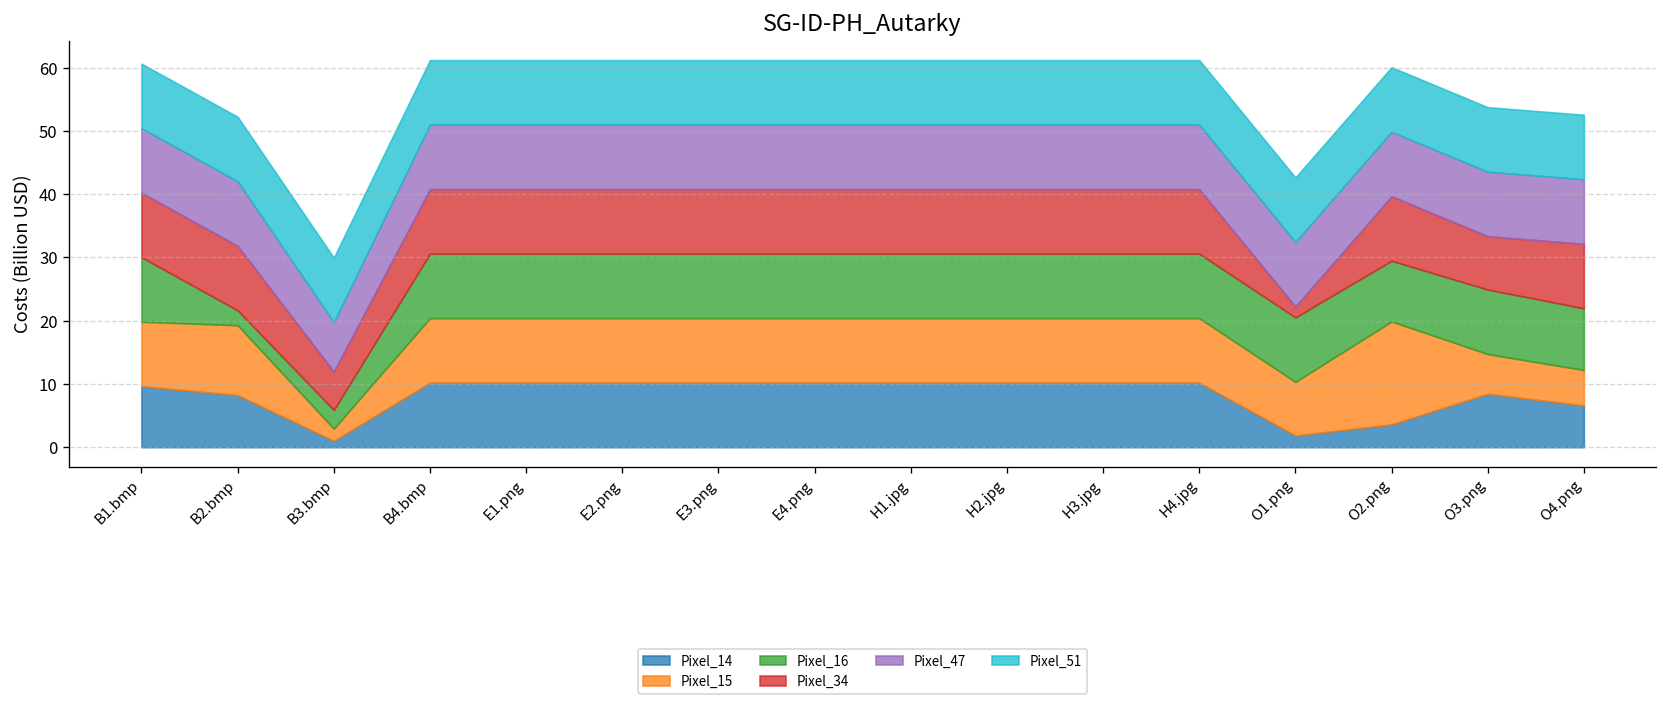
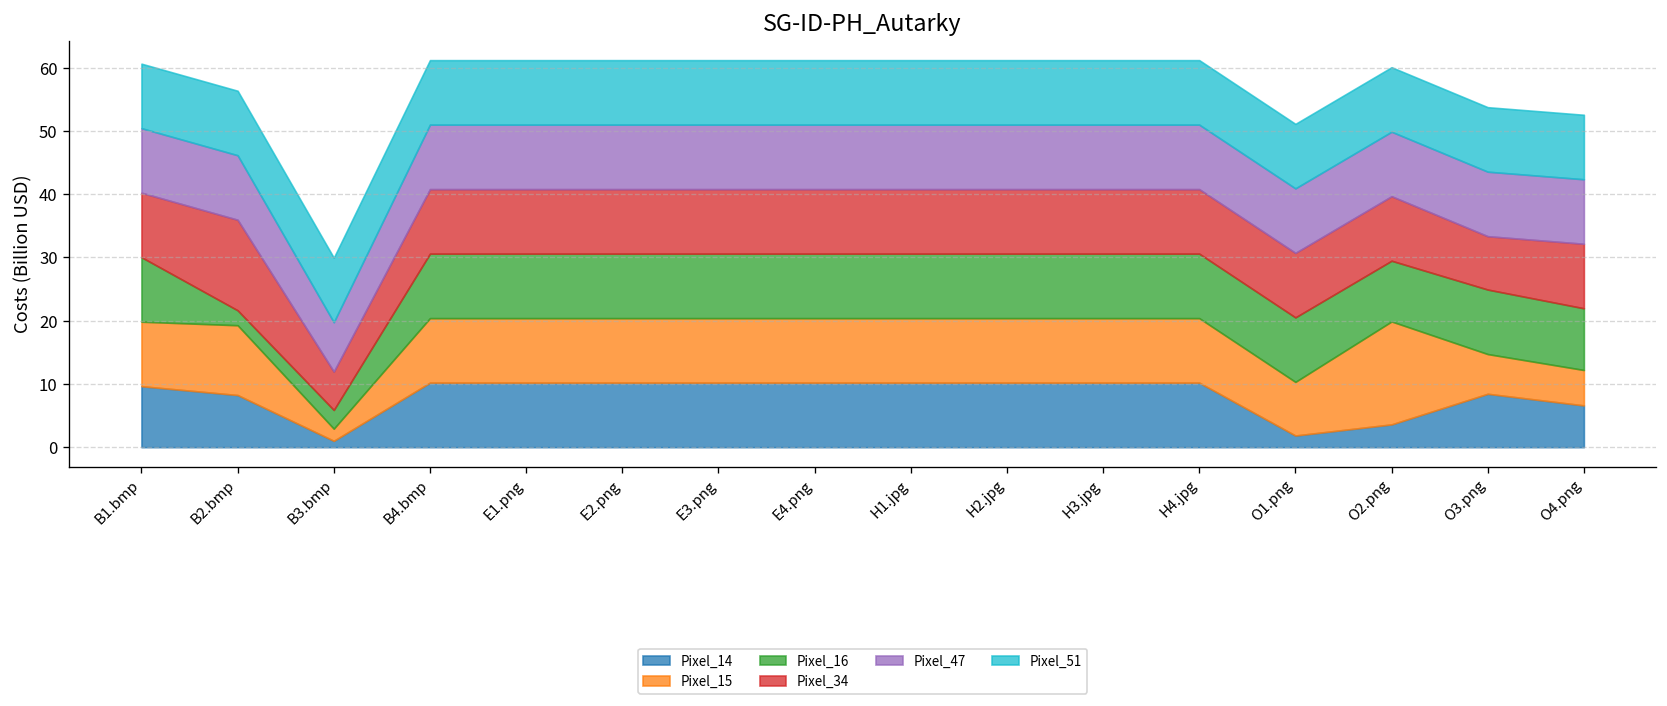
  {
    "Pixel_14": {
      "B1.bmp": 10,
      "B2.bmp": 8,
      "B3.bmp": 1,
      "B4.bmp": 10,
      "E1.png": 10,
      "E2.png": 10,
      "E3.png": 10,
      "E4.png": 10,
      "H1.jpg": 10,
      "H2.jpg": 10,
      "H3.jpg": 10,
      "H4.jpg": 10,
      "O1.png": 2,
      "O2.png": 4,
      "O3.png": 8,
      "O4.png": 7
    },
    "Pixel_15": {
      "B1.bmp": 10,
      "B2.bmp": 11,
      "B3.bmp": 2,
      "B4.bmp": 10,
      "E1.png": 10,
      "E2.png": 10,
      "E3.png": 10,
      "E4.png": 10,
      "H1.jpg": 10,
      "H2.jpg": 10,
      "H3.jpg": 10,
      "H4.jpg": 10,
      "O1.png": 8,
      "O2.png": 16,
      "O3.png": 6,
      "O4.png": 6
    },
    "Pixel_16": {
      "B1.bmp": 10,
      "B2.bmp": 2,
      "B3.bmp": 3,
      "B4.bmp": 10,
      "E1.png": 10,
      "E2.png": 10,
      "E3.png": 10,
      "E4.png": 10,
      "H1.jpg": 10,
      "H2.jpg": 10,
      "H3.jpg": 10,
      "H4.jpg": 10,
      "O1.png": 10,
      "O2.png": 10,
      "O3.png": 10,
      "O4.png": 10
    },
    "Pixel_34": {
      "B1.bmp": 10,
-     "B2.bmp": 10,
+     "B2.bmp": 14,
      "B3.bmp": 6,
      "B4.bmp": 10,
      "E1.png": 10,
      "E2.png": 10,
      "E3.png": 10,
      "E4.png": 10,
      "H1.jpg": 10,
      "H2.jpg": 10,
      "H3.jpg": 10,
      "H4.jpg": 10,
-     "O1.png": 2,
+     "O1.png": 10,
      "O2.png": 10,
      "O3.png": 8,
      "O4.png": 10
    },
    "Pixel_47": {
      "B1.bmp": 10,
      "B2.bmp": 10,
      "B3.bmp": 8,
      "B4.bmp": 10,
      "E1.png": 10,
      "E2.png": 10,
      "E3.png": 10,
      "E4.png": 10,
      "H1.jpg": 10,
      "H2.jpg": 10,
      "H3.jpg": 10,
      "H4.jpg": 10,
      "O1.png": 10,
      "O2.png": 10,
      "O3.png": 10,
      "O4.png": 10
    },
    "Pixel_51": {
      "B1.bmp": 10,
      "B2.bmp": 10,
      "B3.bmp": 10,
      "B4.bmp": 10,
      "E1.png": 10,
      "E2.png": 10,
      "E3.png": 10,
      "E4.png": 10,
      "H1.jpg": 10,
      "H2.jpg": 10,
      "H3.jpg": 10,
      "H4.jpg": 10,
      "O1.png": 10,
      "O2.png": 10,
      "O3.png": 10,
      "O4.png": 10
    }
  }
